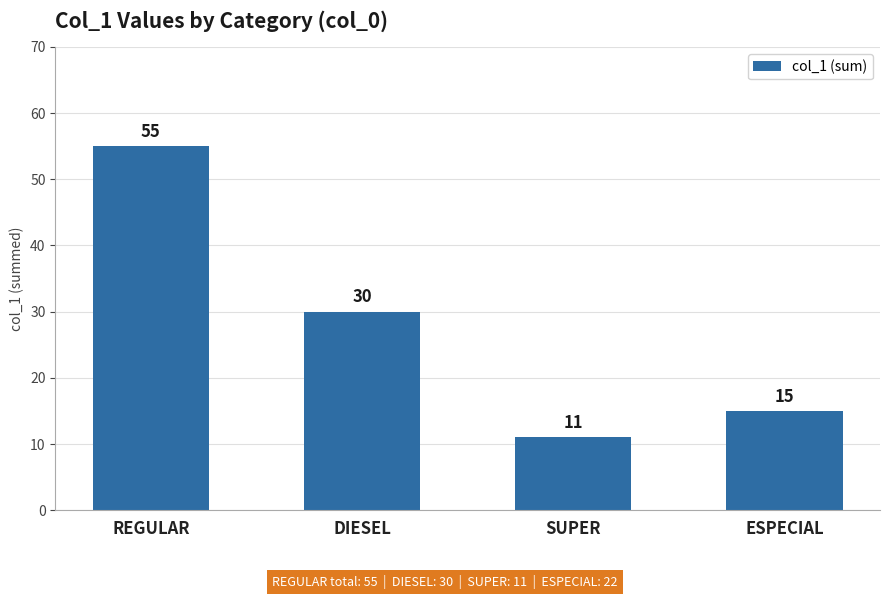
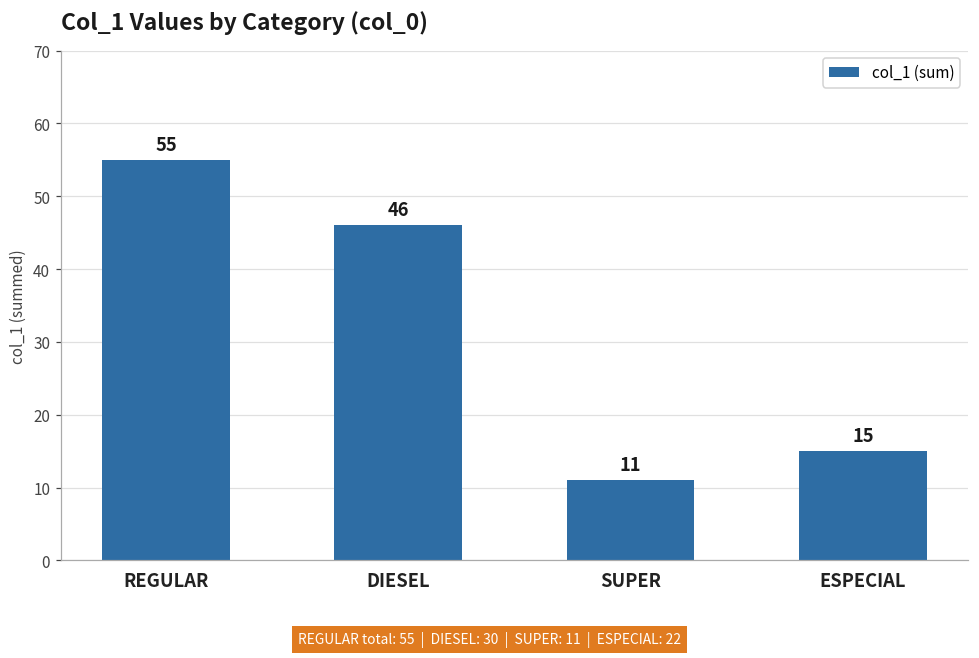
  {
    "REGULAR": 55,
-   "DIESEL": 30,
+   "DIESEL": 46,
    "SUPER": 11,
    "ESPECIAL": 15
  }
